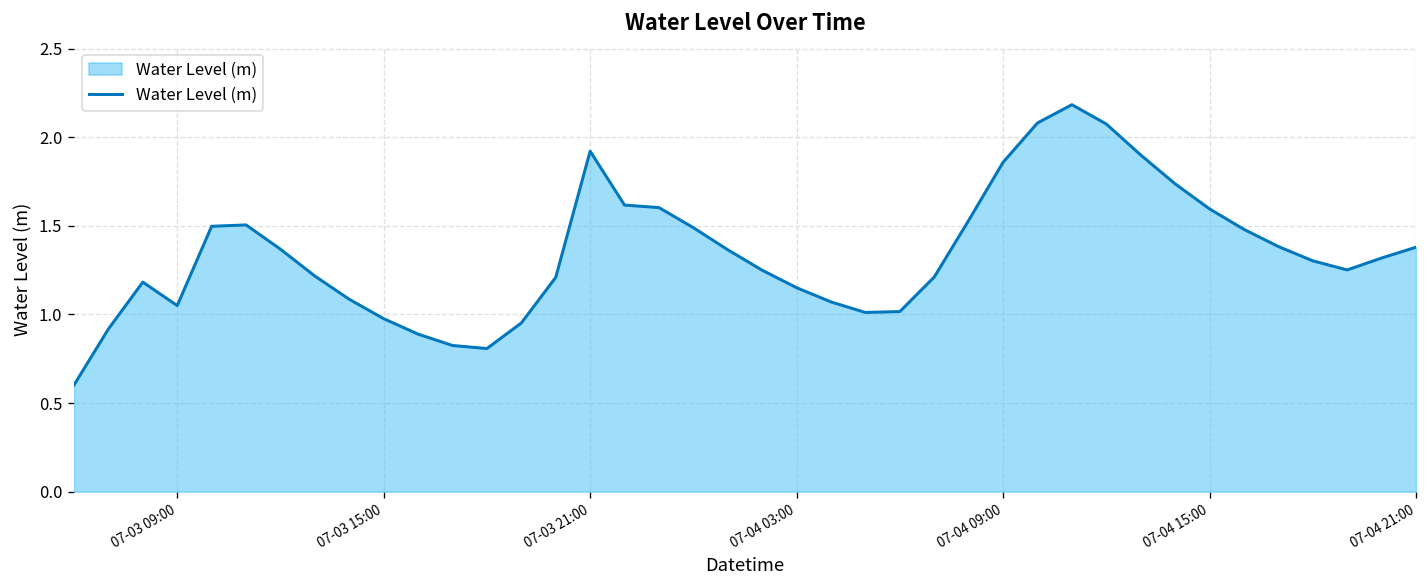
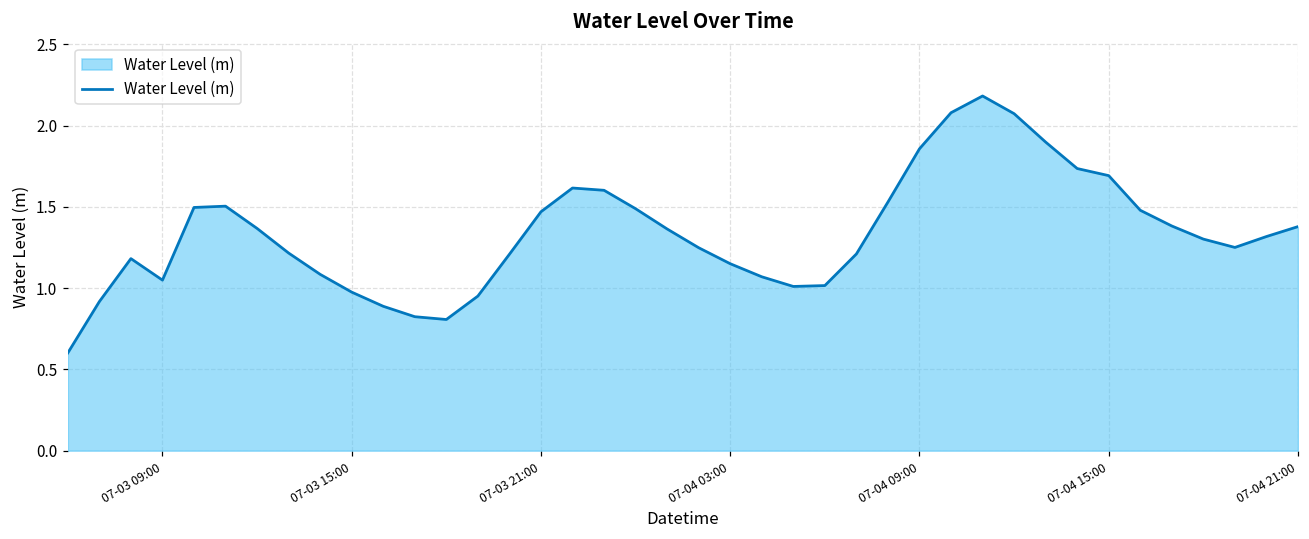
  {
    "07-03 09:00": 1.05,
    "07-03 15:00": 0.98,
-   "07-03 21:00": 1.92,
+   "07-03 21:00": 1.47,
    "07-04 03:00": 1.15,
    "07-04 09:00": 1.86,
-   "07-04 15:00": 1.60,
+   "07-04 15:00": 1.69,
    "07-04 21:00": 1.38
  }
